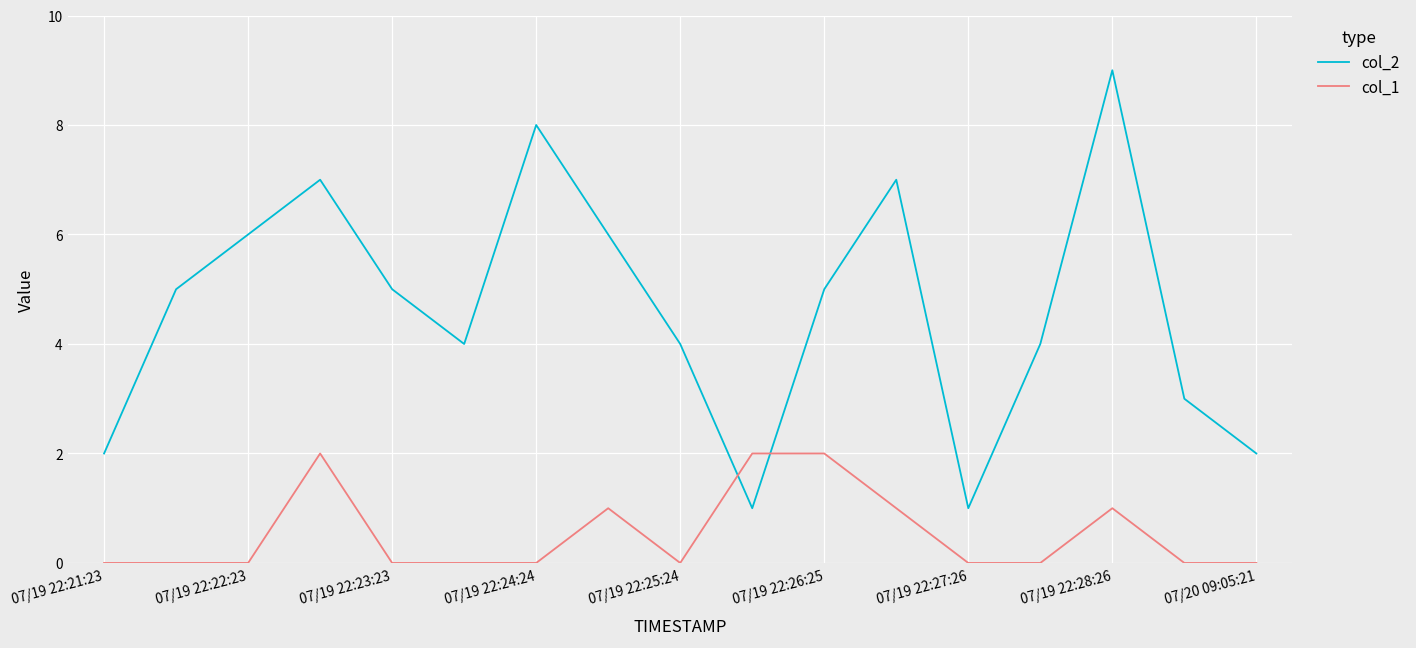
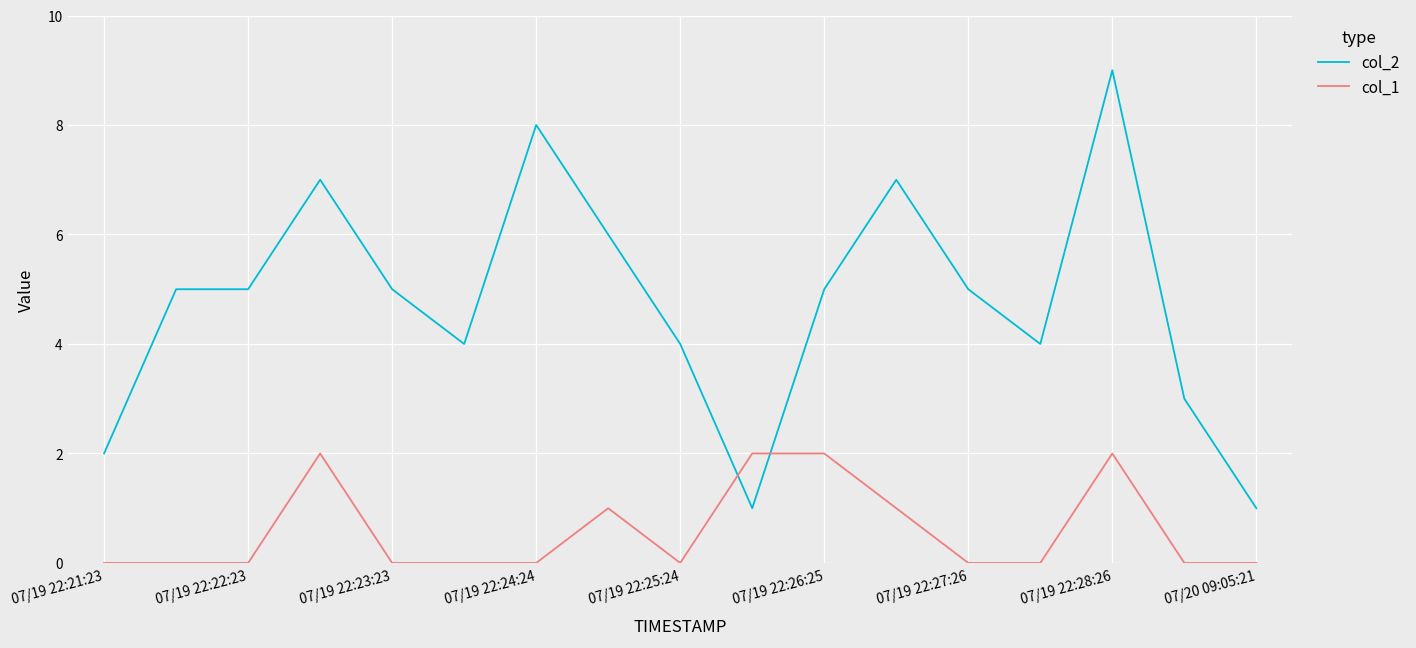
  {
    "col_2": {
      "07/19 22:21:23": 2,
-     "07/19 22:22:23": 6,
+     "07/19 22:22:23": 5,
      "07/19 22:23:23": 5,
      "07/19 22:24:24": 8,
      "07/19 22:25:24": 4,
      "07/19 22:26:25": 5,
-     "07/19 22:27:26": 1,
+     "07/19 22:27:26": 5,
      "07/19 22:28:26": 9,
-     "07/20 09:05:21": 2
+     "07/20 09:05:21": 1
    },
    "col_1": {
      "07/19 22:21:23": 0,
      "07/19 22:22:23": 0,
      "07/19 22:23:23": 0,
      "07/19 22:24:24": 0,
      "07/19 22:25:24": 0,
      "07/19 22:26:25": 2,
      "07/19 22:27:26": 0,
-     "07/19 22:28:26": 1,
+     "07/19 22:28:26": 2,
      "07/20 09:05:21": 0
    }
  }
